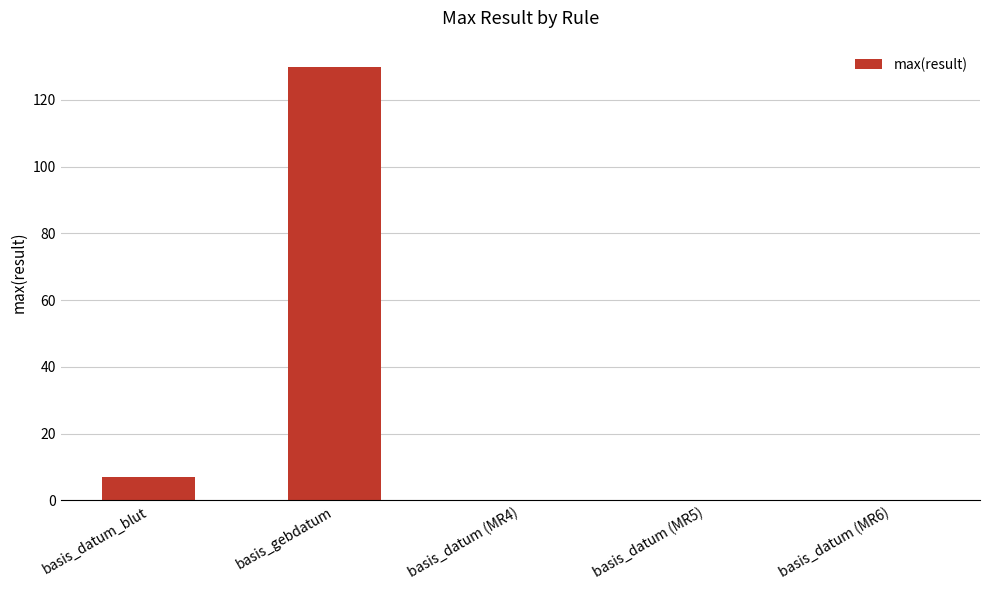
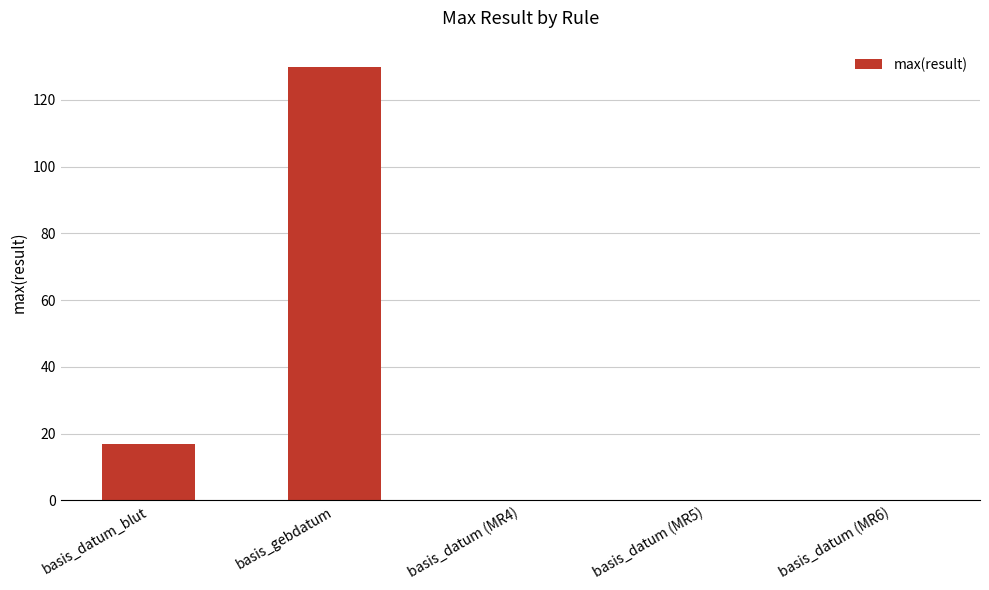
  {
-   "basis_datum_blut": 7,
+   "basis_datum_blut": 17,
    "basis_gebdatum": 130,
    "basis_datum (MR4)": 0,
    "basis_datum (MR5)": 0,
    "basis_datum (MR6)": 0
  }
